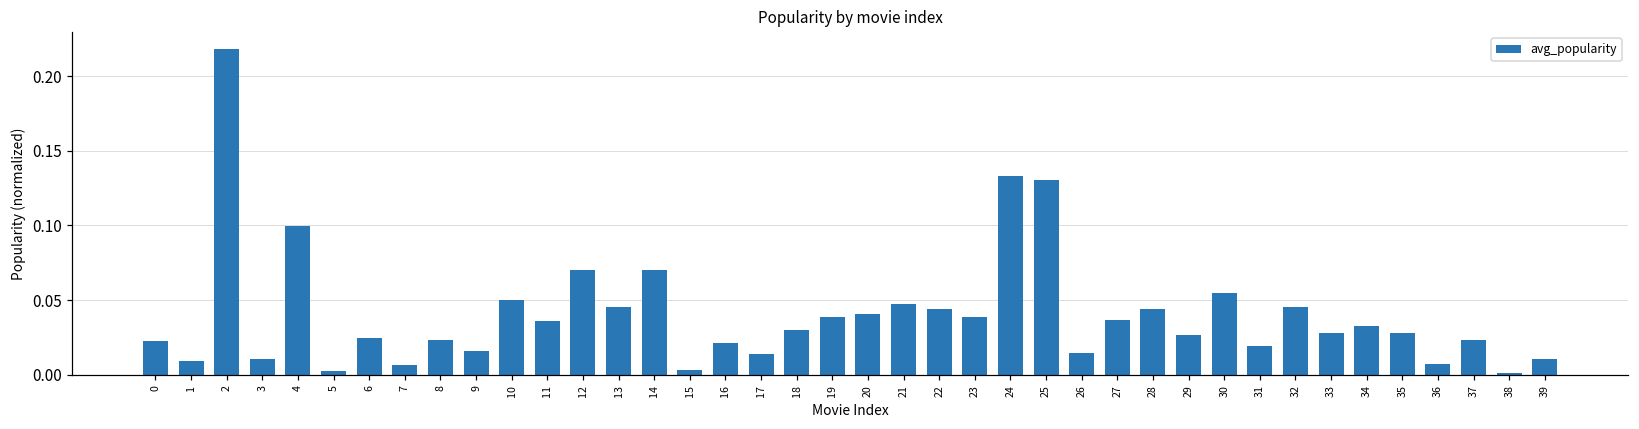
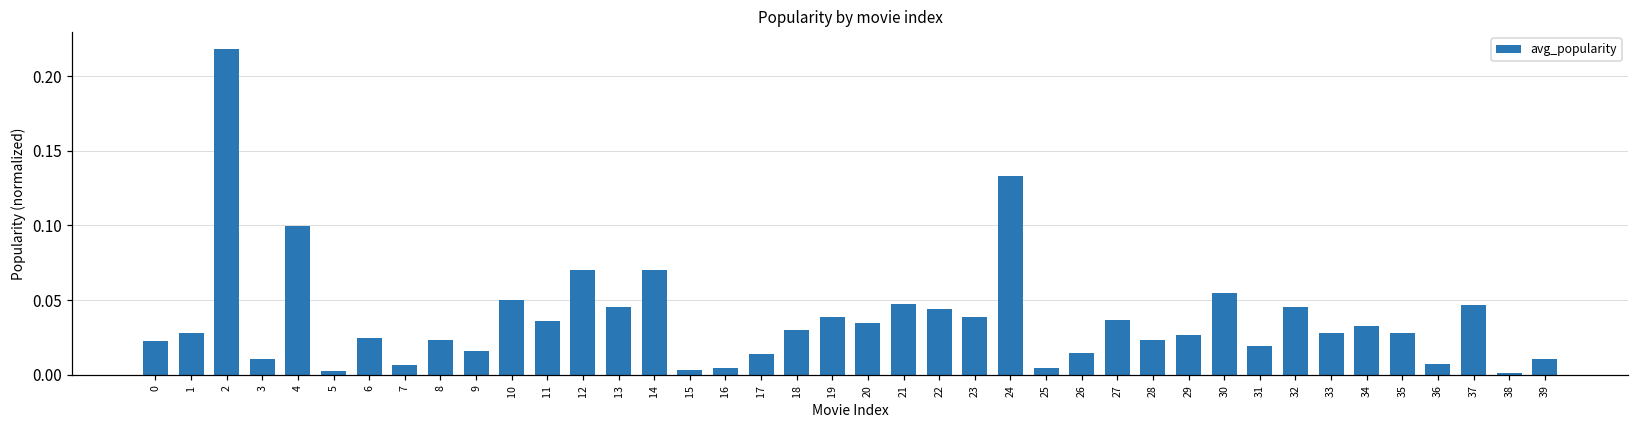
  {
    "0": 0.022,
-   "1": 0.009,
+   "1": 0.028,
    "2": 0.219,
    "3": 0.011,
    "4": 0.100,
    "5": 0.003,
    "6": 0.025,
    "7": 0.007,
    "8": 0.024,
    "9": 0.016,
    "10": 0.050,
    "11": 0.036,
    "12": 0.070,
    "13": 0.045,
    "14": 0.070,
    "15": 0.004,
-   "16": 0.022,
+   "16": 0.005,
    "17": 0.014,
    "18": 0.030,
    "19": 0.039,
-   "20": 0.041,
+   "20": 0.035,
    "21": 0.048,
    "22": 0.044,
    "23": 0.039,
    "24": 0.133,
-   "25": 0.131,
+   "25": 0.004,
    "26": 0.015,
    "27": 0.037,
-   "28": 0.044,
+   "28": 0.023,
    "29": 0.027,
    "30": 0.055,
    "31": 0.019,
    "32": 0.046,
    "33": 0.028,
    "34": 0.033,
    "35": 0.028,
    "36": 0.007,
-   "37": 0.024,
+   "37": 0.047,
    "39": 0.010
  }
